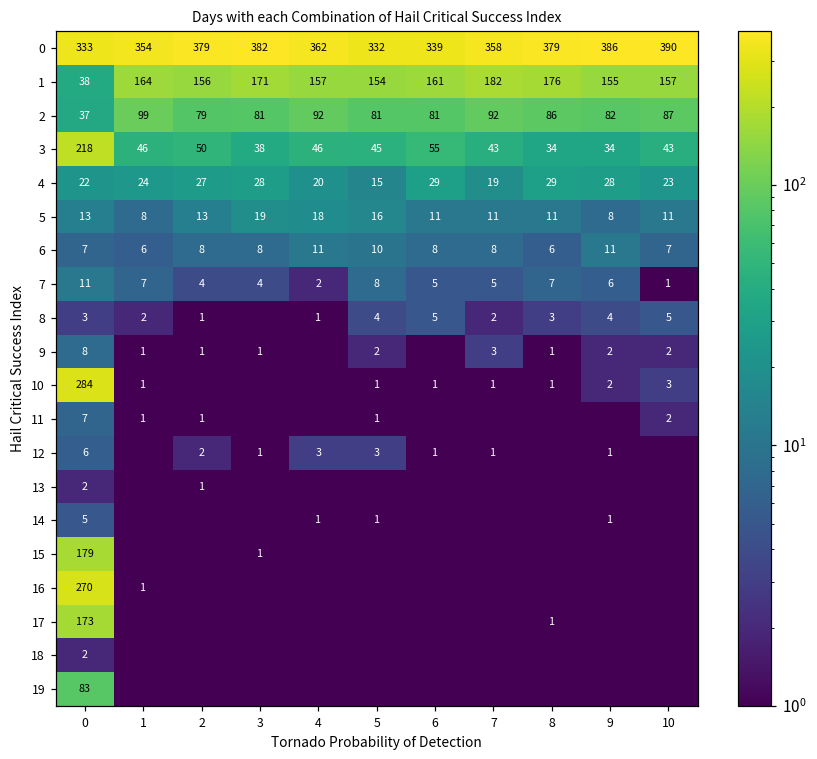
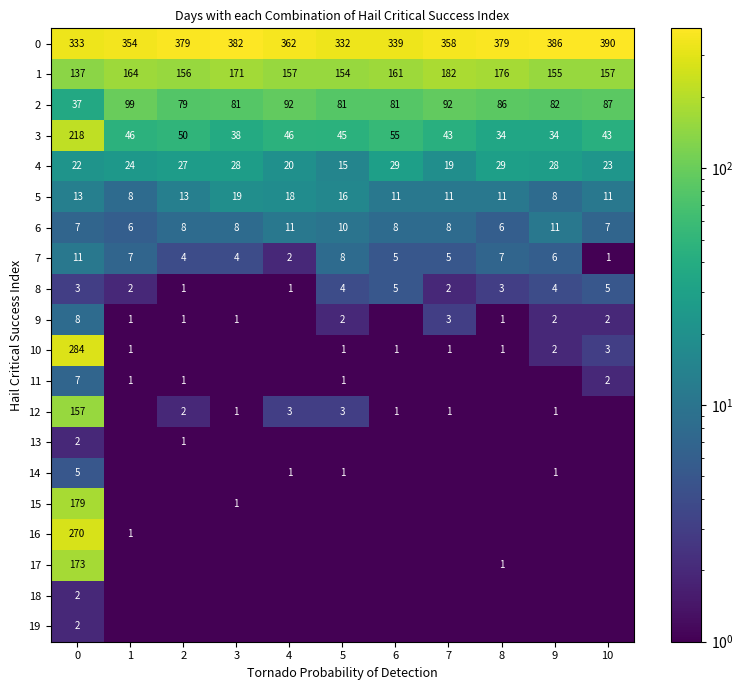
  {
    "0": {
      "0": 333,
      "1": 354,
      "2": 379,
      "3": 382,
      "4": 362,
      "5": 332,
      "6": 339,
      "7": 358,
      "8": 379,
      "9": 386,
      "10": 390
    },
    "1": {
-     "0": 38,
+     "0": 137,
      "1": 164,
      "2": 156,
      "3": 171,
      "4": 157,
      "5": 154,
      "6": 161,
      "7": 182,
      "8": 176,
      "9": 155,
      "10": 157
    },
    "2": {
      "0": 37,
      "1": 99,
      "2": 79,
      "3": 81,
      "4": 92,
      "5": 81,
      "6": 81,
      "7": 92,
      "8": 86,
      "9": 82,
      "10": 87
    },
    "3": {
      "0": 218,
      "1": 46,
      "2": 50,
      "3": 38,
      "4": 46,
      "5": 45,
      "6": 55,
      "7": 43,
      "8": 34,
      "9": 34,
      "10": 43
    },
    "4": {
      "0": 22,
      "1": 24,
      "2": 27,
      "3": 28,
      "4": 20,
      "5": 15,
      "6": 29,
      "7": 19,
      "8": 29,
      "9": 28,
      "10": 23
    },
    "5": {
      "0": 13,
      "1": 8,
      "2": 13,
      "3": 19,
      "4": 18,
      "5": 16,
      "6": 11,
      "7": 11,
      "8": 11,
      "9": 8,
      "10": 11
    },
    "6": {
      "0": 7,
      "1": 6,
      "2": 8,
      "3": 8,
      "4": 11,
      "5": 10,
      "6": 8,
      "7": 8,
      "8": 6,
      "9": 11,
      "10": 7
    },
    "7": {
      "0": 11,
      "1": 7,
      "2": 4,
      "3": 4,
      "4": 2,
      "5": 8,
      "6": 5,
      "7": 5,
      "8": 7,
      "9": 6,
      "10": 1
    },
    "8": {
      "0": 3,
      "1": 2,
      "2": 1,
      "4": 1,
      "5": 4,
      "6": 5,
      "7": 2,
      "8": 3,
      "9": 4,
      "10": 5
    },
    "9": {
      "0": 8,
      "1": 1,
      "2": 1,
      "3": 1,
      "5": 2,
      "7": 3,
      "8": 1,
      "9": 2,
      "10": 2
    },
    "10": {
      "0": 284,
      "1": 1,
      "5": 1,
      "6": 1,
      "7": 1,
      "8": 1,
      "9": 2,
      "10": 3
    },
    "11": {
      "0": 7,
      "1": 1,
      "2": 1,
      "5": 1,
      "10": 2
    },
    "12": {
-     "0": 6,
+     "0": 157,
      "2": 2,
      "3": 1,
      "4": 3,
      "5": 3,
      "6": 1,
      "7": 1,
      "9": 1
    },
    "13": {
      "0": 2,
      "2": 1
    },
    "14": {
      "0": 5,
      "4": 1,
      "5": 1,
      "9": 1
    },
    "15": {
      "0": 179,
      "3": 1
    },
    "16": {
      "0": 270,
      "1": 1
    },
    "17": {
      "0": 173,
      "8": 1
    },
    "18": {
      "0": 2
    },
    "19": {
-     "0": 83
+     "0": 2
    }
  }
